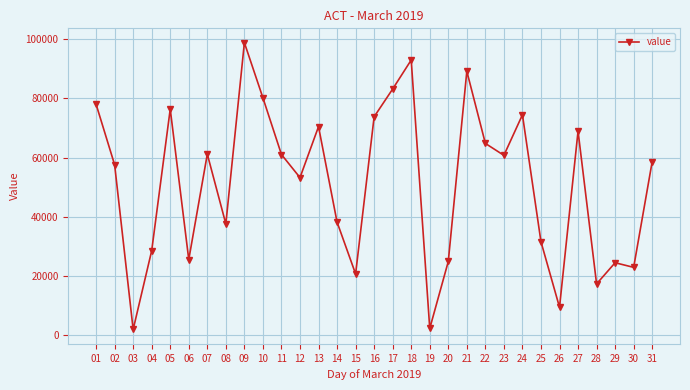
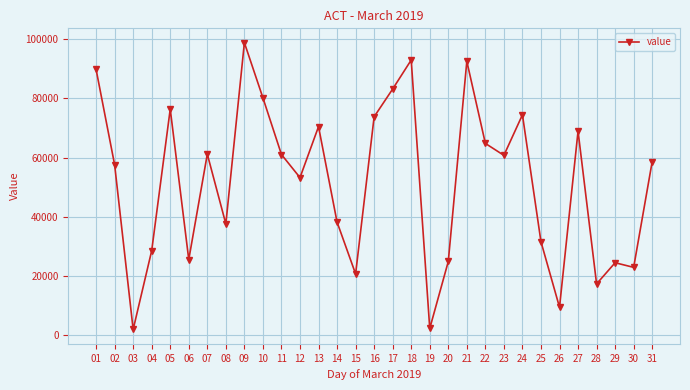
  {
-   "01": 78000,
+   "01": 90000,
    "02": 58000,
    "03": 2000,
    "04": 29000,
    "05": 76000,
    "06": 26000,
    "07": 61000,
    "08": 38000,
    "09": 99000,
    "10": 80000,
    "11": 61000,
    "12": 53000,
    "13": 70000,
    "14": 38000,
    "15": 21000,
    "16": 74000,
    "17": 83000,
    "18": 93000,
    "19": 2000,
    "20": 25000,
-   "21": 89000,
+   "21": 92000,
    "22": 65000,
    "23": 61000,
    "24": 74000,
    "25": 32000,
    "26": 9000,
    "27": 69000,
    "28": 17000,
    "29": 24000,
    "30": 23000,
    "31": 59000
  }
